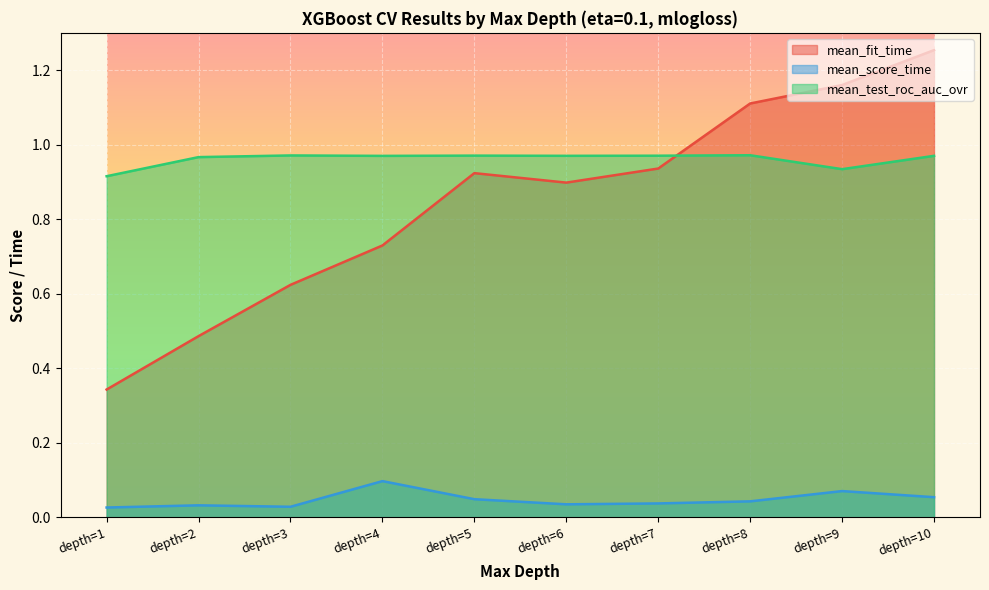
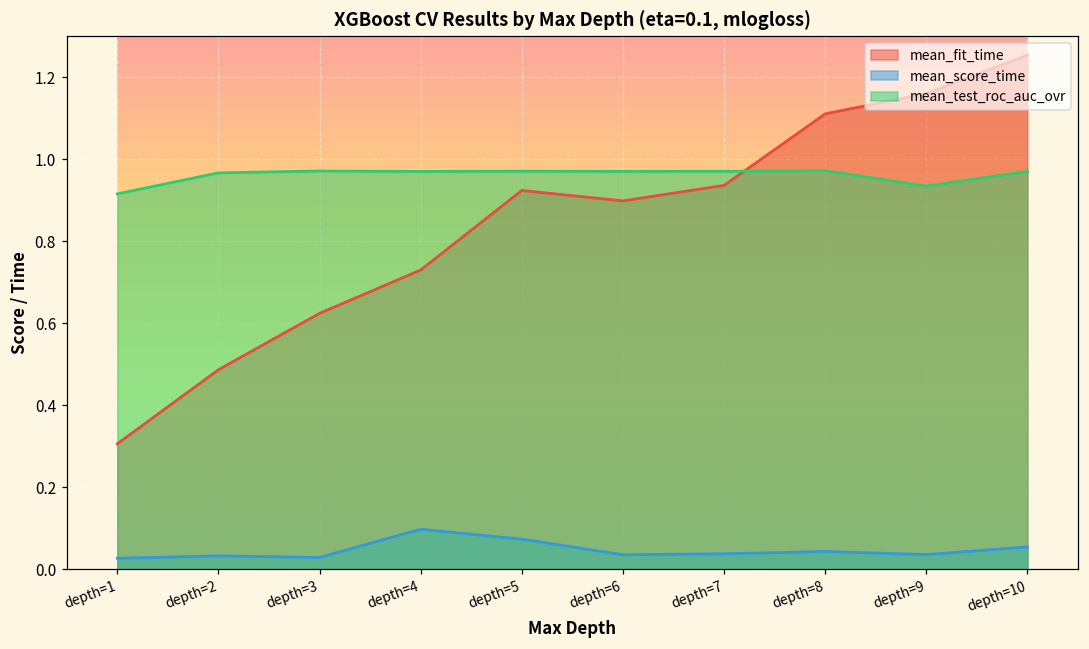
  {
    "mean_fit_time": {
-     "depth=1": 0.34,
+     "depth=1": 0.31,
      "depth=2": 0.49,
      "depth=3": 0.62,
      "depth=4": 0.73,
      "depth=5": 0.92,
      "depth=6": 0.90,
      "depth=7": 0.94,
      "depth=8": 1.11
    },
    "mean_score_time": {
      "depth=1": 0.03,
      "depth=2": 0.03,
      "depth=3": 0.03,
      "depth=4": 0.10,
-     "depth=5": 0.05,
+     "depth=5": 0.07,
      "depth=6": 0.04,
      "depth=7": 0.04,
      "depth=8": 0.04,
-     "depth=9": 0.07,
+     "depth=9": 0.04,
      "depth=10": 0.05
    },
    "mean_test_roc_auc_ovr": {
      "depth=1": 0.92,
      "depth=2": 0.97,
      "depth=3": 0.97,
      "depth=4": 0.97,
      "depth=5": 0.97,
      "depth=6": 0.97,
      "depth=7": 0.97,
      "depth=8": 0.97,
      "depth=9": 0.93,
      "depth=10": 0.97
    }
  }
